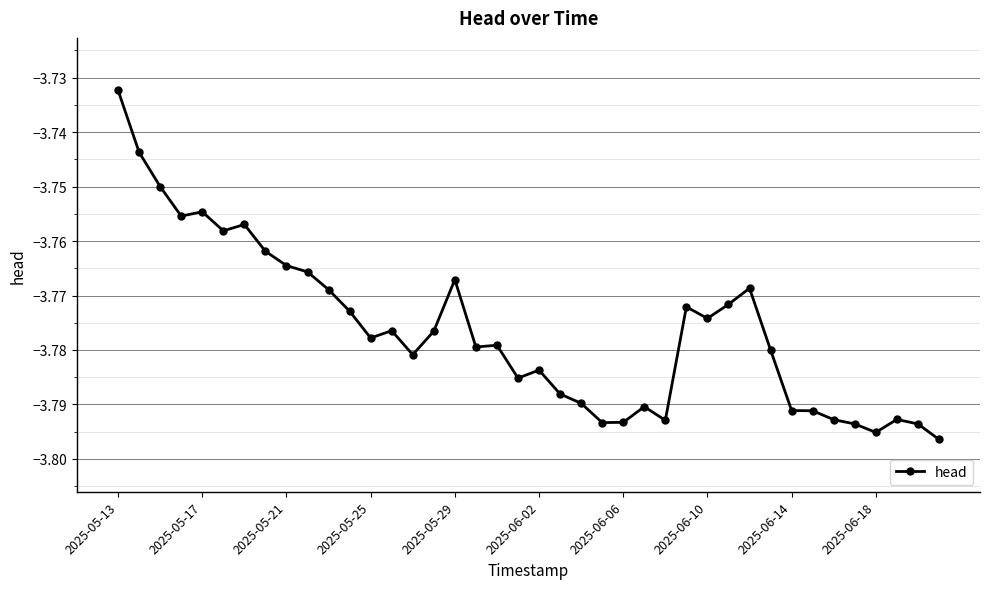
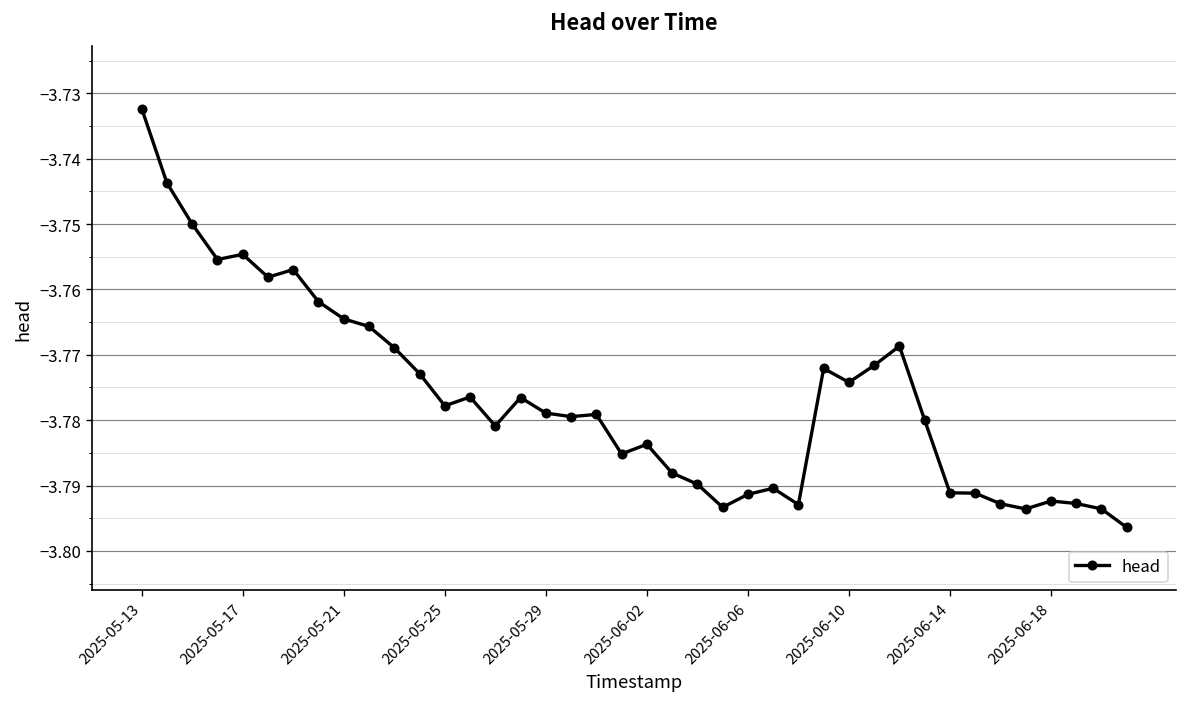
  {
    "2025-05-13": -3.732,
    "2025-05-17": -3.755,
    "2025-05-21": -3.765,
    "2025-05-25": -3.778,
-   "2025-05-29": -3.767,
+   "2025-05-29": -3.779,
    "2025-06-02": -3.784,
-   "2025-06-06": -3.793,
+   "2025-06-06": -3.791,
    "2025-06-10": -3.774,
    "2025-06-14": -3.791,
-   "2025-06-18": -3.795
+   "2025-06-18": -3.792
  }
